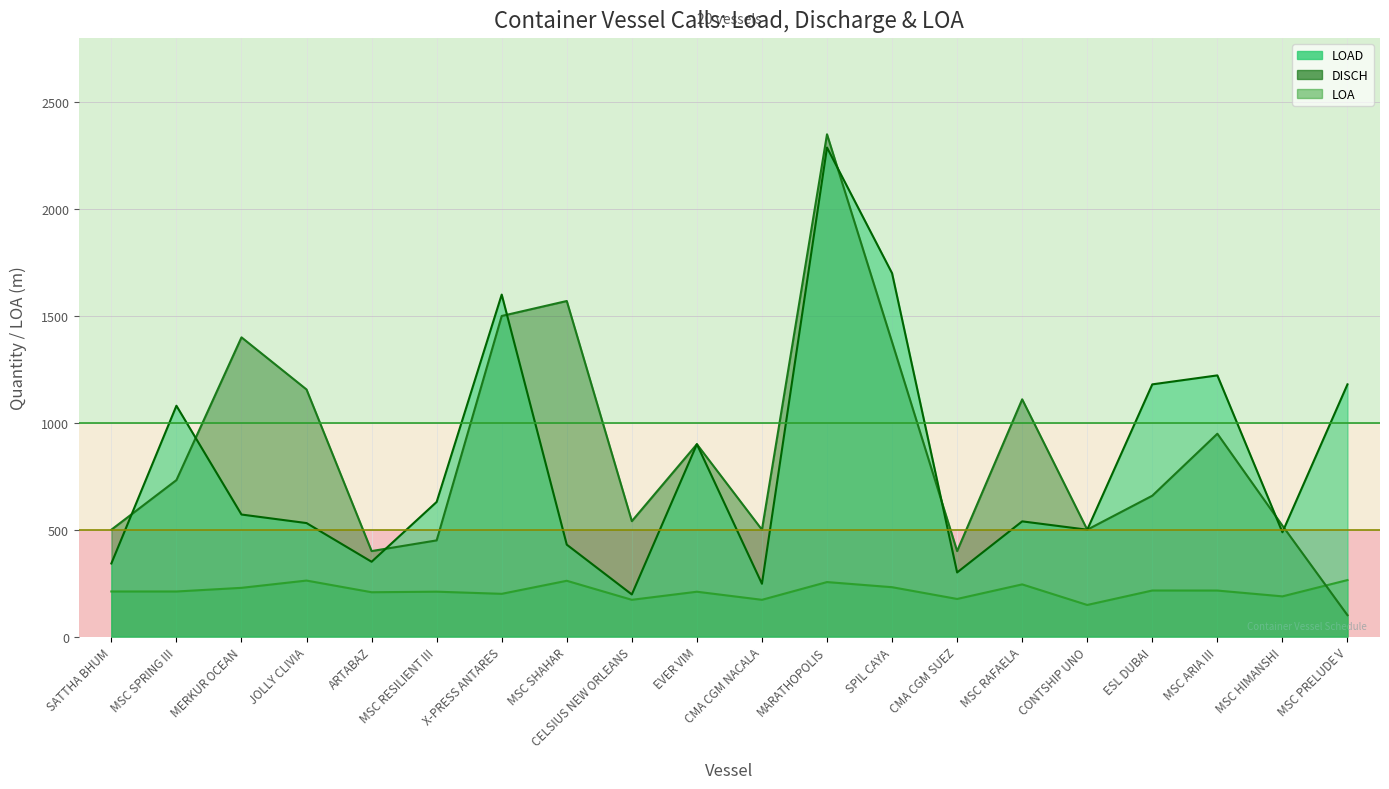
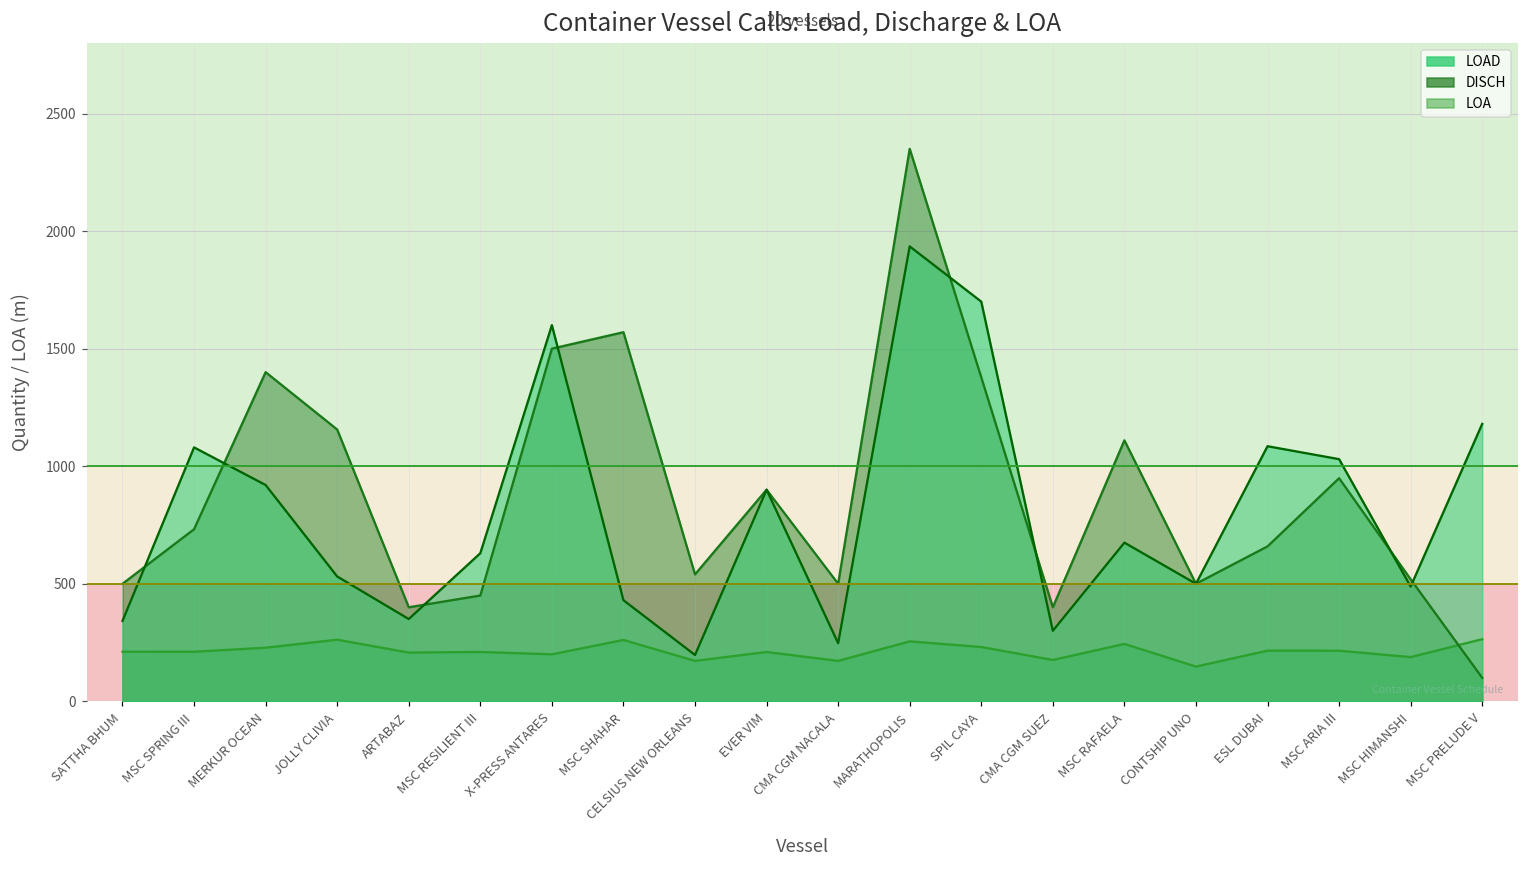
  {
    "LOAD": {
      "SATTHA BHUM": 340,
      "MSC SPRING III": 1080,
-     "MERKUR OCEAN": 570,
+     "MERKUR OCEAN": 920,
      "JOLLY CLIVIA": 530,
      "ARTABAZ": 350,
      "MSC RESILIENT III": 630,
      "X-PRESS ANTARES": 1600,
      "MSC SHAHAR": 430,
      "CELSIUS NEW ORLEANS": 200,
      "CMA CGM NACALA": 250,
-     "MARATHOPOLIS": 2290,
+     "MARATHOPOLIS": 1940,
      "SPIL CAYA": 1700,
      "CMA CGM SUEZ": 300,
-     "MSC RAFAELA": 540,
-     "ESL DUBAI": 1180,
-     "MSC ARIA III": 1220,
+     "MSC RAFAELA": 680,
+     "ESL DUBAI": 1090,
+     "MSC ARIA III": 1030,
      "MSC HIMANSHI": 490,
      "MSC PRELUDE V": 1180
    }
  }
